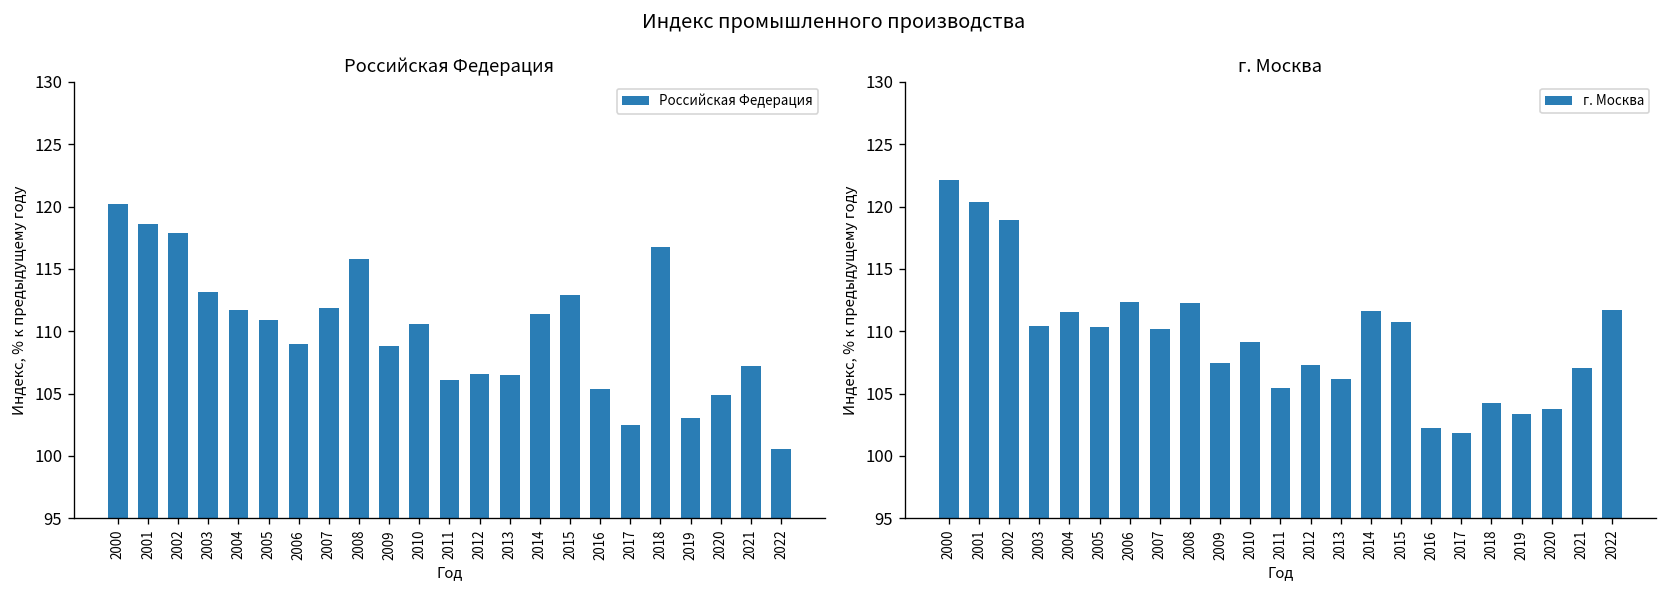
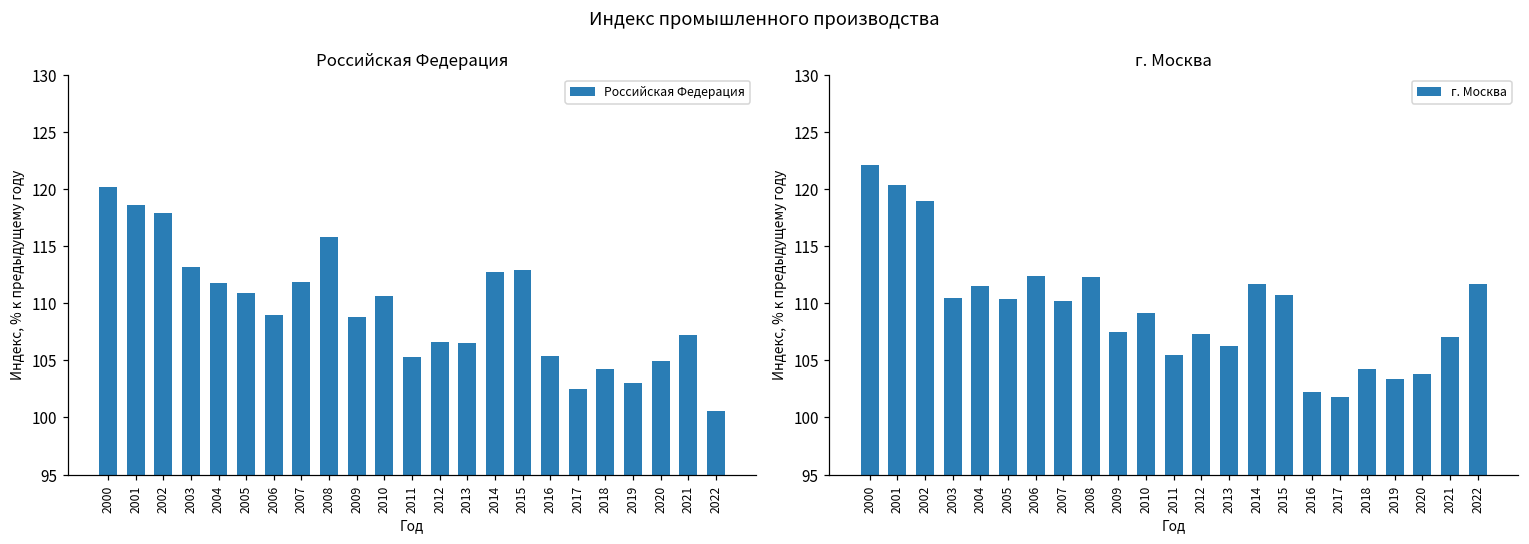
  {
    "Российская Федерация": {
      "2000": 120.2,
      "2001": 118.6,
      "2002": 117.9,
      "2003": 113.2,
      "2004": 111.7,
      "2005": 110.9,
      "2006": 109.0,
      "2007": 111.9,
      "2008": 115.8,
      "2009": 108.8,
      "2010": 110.6,
-     "2011": 106.1,
+     "2011": 105.3,
      "2012": 106.6,
      "2013": 106.5,
-     "2014": 111.4,
+     "2014": 112.8,
      "2015": 112.9,
      "2016": 105.4,
      "2017": 102.5,
-     "2018": 116.8,
+     "2018": 104.3,
      "2019": 103.0,
      "2020": 104.9,
      "2021": 107.2,
      "2022": 100.5
    },
    "г. Москва": {
      "2000": 122.1,
      "2001": 120.4,
      "2002": 118.9,
      "2003": 110.4,
      "2004": 111.5,
      "2005": 110.4,
      "2006": 112.3,
      "2007": 110.2,
      "2008": 112.3,
      "2009": 107.4,
      "2010": 109.1,
      "2011": 105.4,
      "2012": 107.3,
      "2013": 106.2,
      "2014": 111.7,
      "2015": 110.7,
      "2016": 102.2,
      "2017": 101.8,
      "2018": 104.3,
      "2019": 103.4,
      "2020": 103.8,
      "2021": 107.1,
      "2022": 111.7
    }
  }
